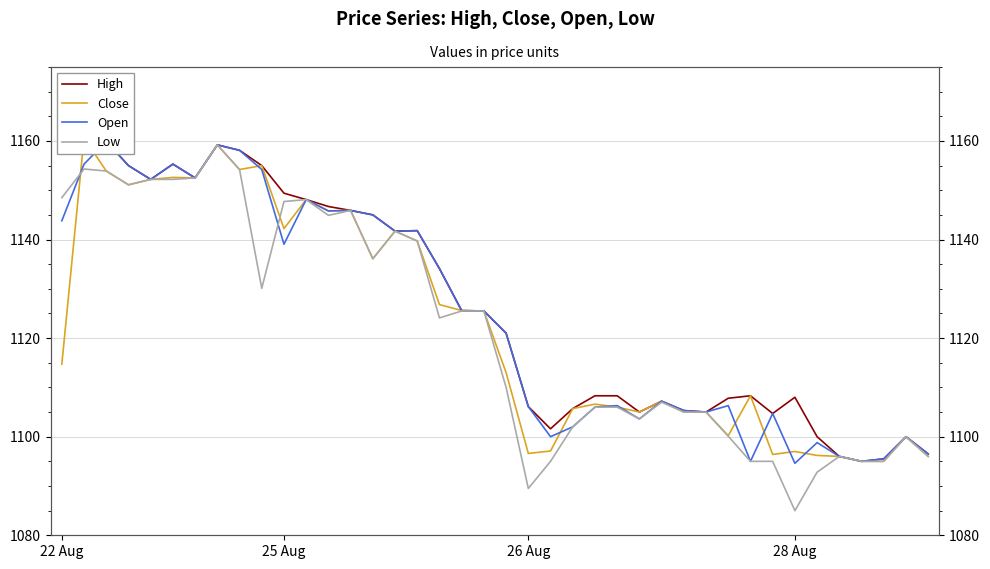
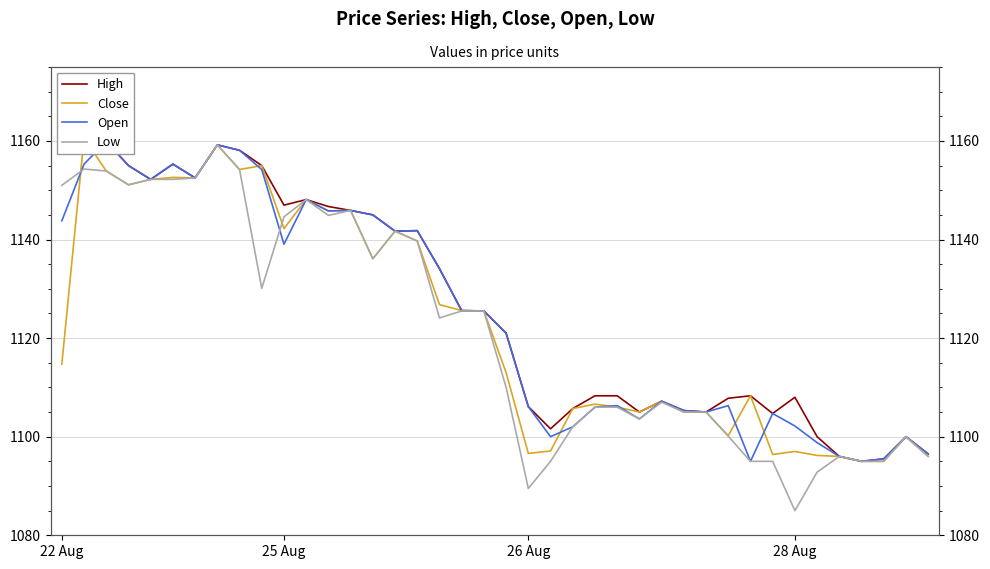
  {
    "High": {
-     "25 Aug": 1149,
+     "25 Aug": 1147,
      "28 Aug": 1108
    },
    "Close": {
      "22 Aug": 1115,
      "25 Aug": 1142,
      "26 Aug": 1097,
      "28 Aug": 1097
    },
    "Open": {
      "22 Aug": 1144,
      "25 Aug": 1139,
-     "28 Aug": 1095
+     "28 Aug": 1102
    },
    "Low": {
-     "22 Aug": 1149,
-     "25 Aug": 1148,
+     "22 Aug": 1151,
+     "25 Aug": 1145,
      "26 Aug": 1090,
      "28 Aug": 1085
    }
  }
